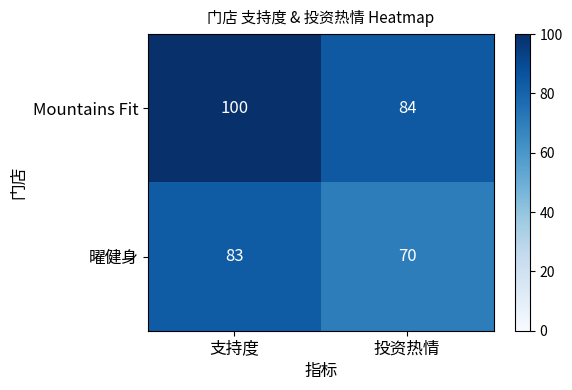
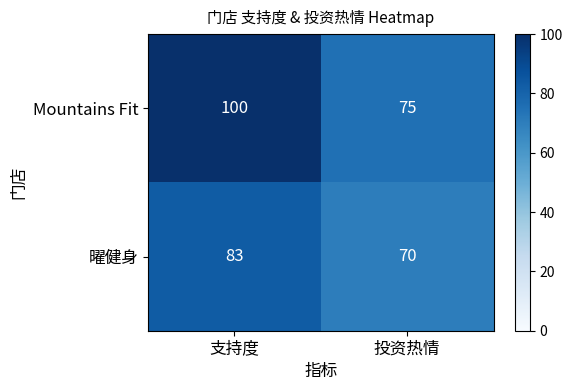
  {
    "Mountains Fit": {
      "支持度": 100,
-     "投资热情": 84
+     "投资热情": 75
    },
    "曜健身": {
      "支持度": 83,
      "投资热情": 70
    }
  }
